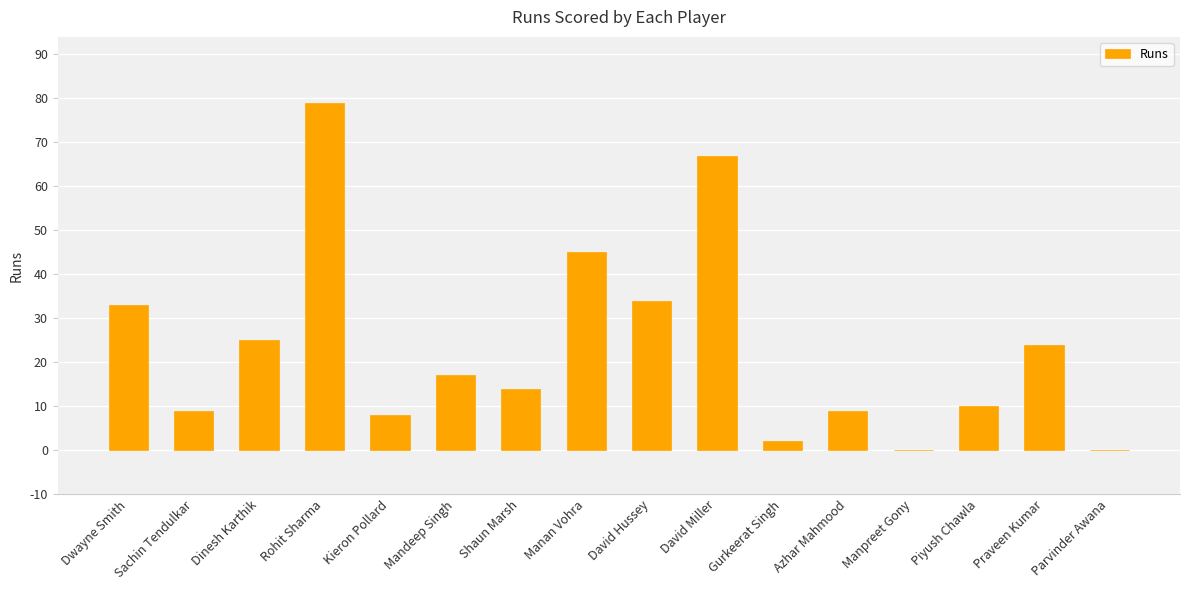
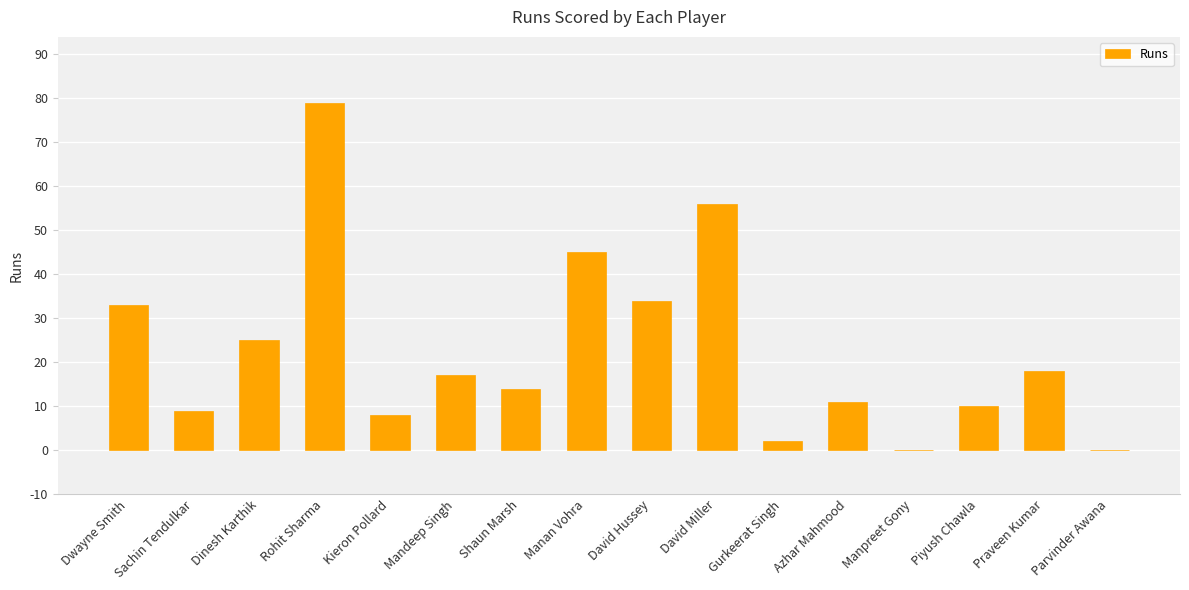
  {
    "Dwayne Smith": 33,
    "Sachin Tendulkar": 9,
    "Dinesh Karthik": 25,
    "Rohit Sharma": 79,
    "Kieron Pollard": 8,
    "Mandeep Singh": 17,
    "Shaun Marsh": 14,
    "Manan Vohra": 45,
    "David Hussey": 34,
-   "David Miller": 67,
+   "David Miller": 56,
    "Gurkeerat Singh": 2,
-   "Azhar Mahmood": 9,
+   "Azhar Mahmood": 11,
    "Manpreet Gony": 0,
    "Piyush Chawla": 10,
-   "Praveen Kumar": 24,
+   "Praveen Kumar": 18,
    "Parvinder Awana": 0
  }
